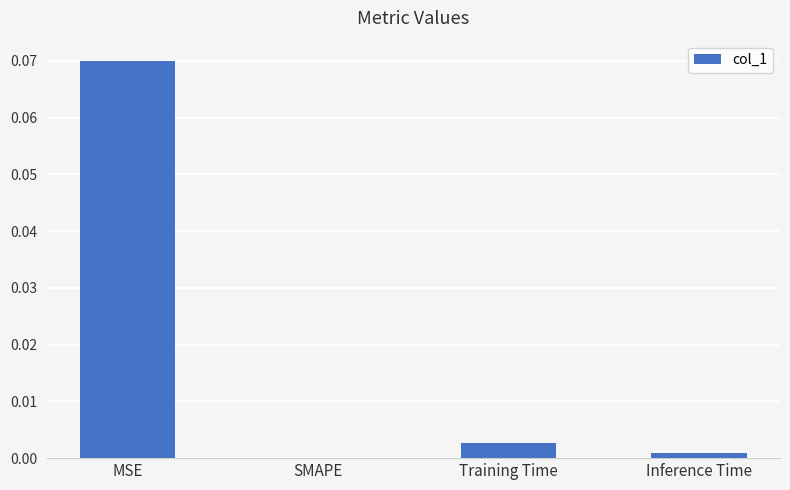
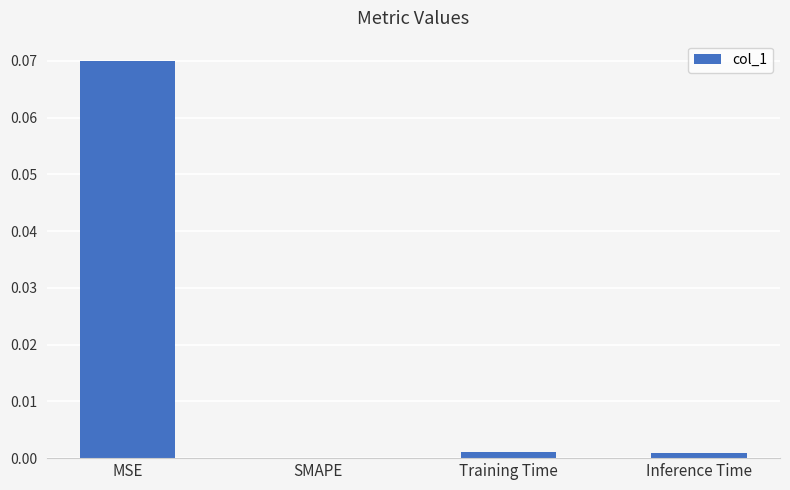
  {
    "MSE": 0.070,
    "SMAPE": 0.000,
-   "Training Time": 0.003,
+   "Training Time": 0.001,
    "Inference Time": 0.001
  }
